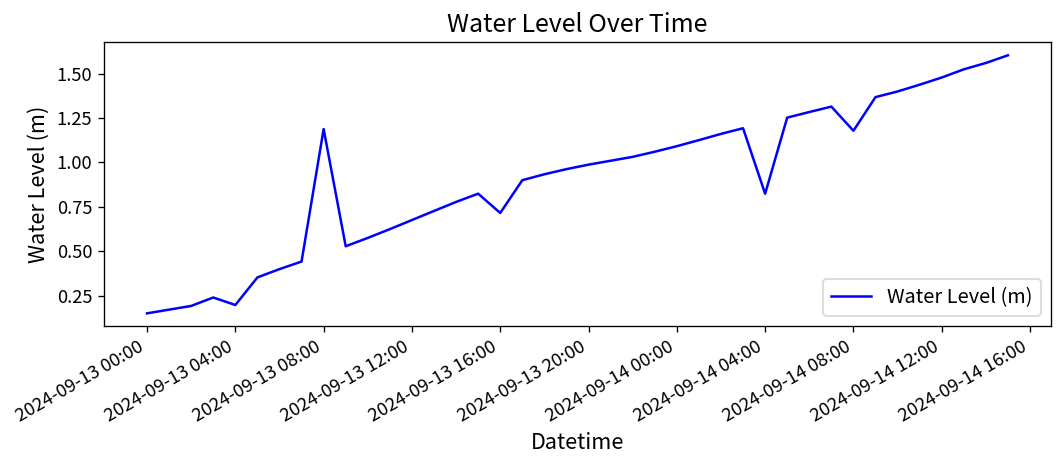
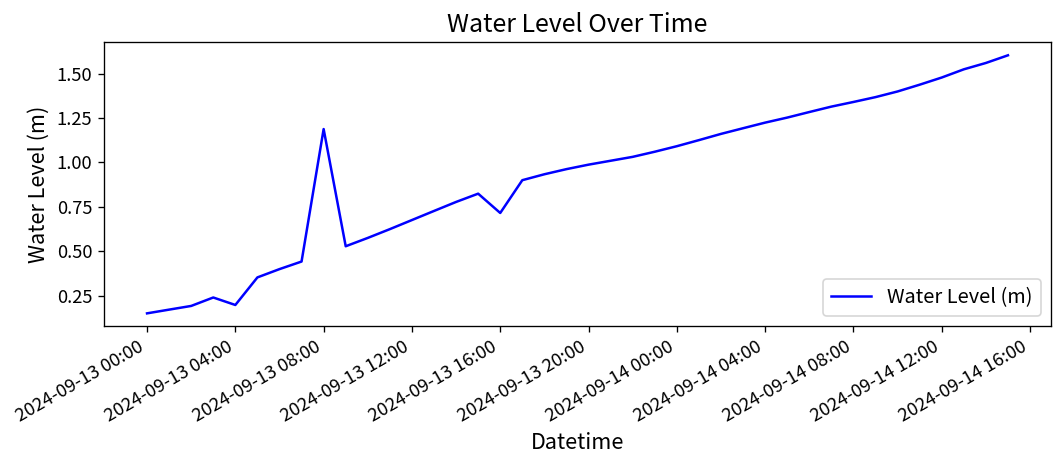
  {
    "2024-09-13 00:00": 0.15,
    "2024-09-13 04:00": 0.20,
    "2024-09-13 08:00": 1.19,
    "2024-09-13 12:00": 0.68,
    "2024-09-13 16:00": 0.72,
    "2024-09-13 20:00": 0.99,
    "2024-09-14 00:00": 1.09,
-   "2024-09-14 04:00": 0.82,
-   "2024-09-14 08:00": 1.18,
+   "2024-09-14 04:00": 1.22,
+   "2024-09-14 08:00": 1.34,
    "2024-09-14 12:00": 1.48
  }
